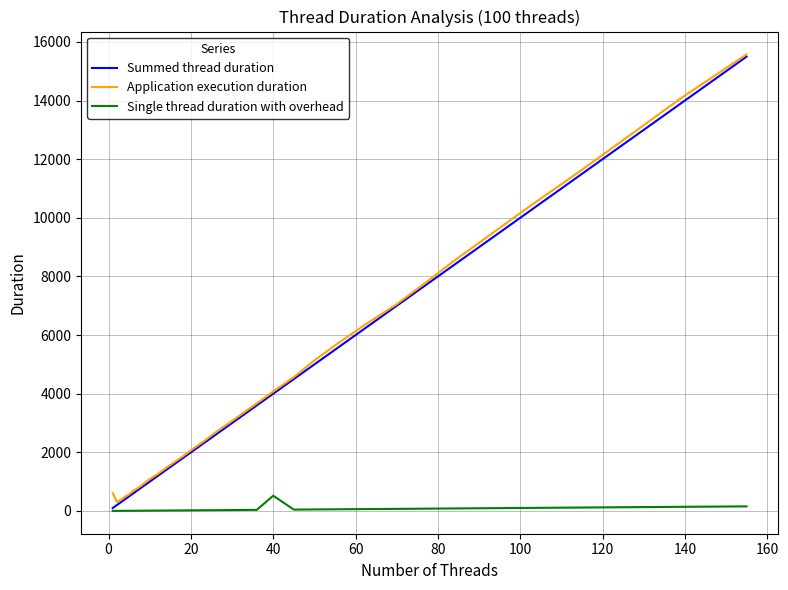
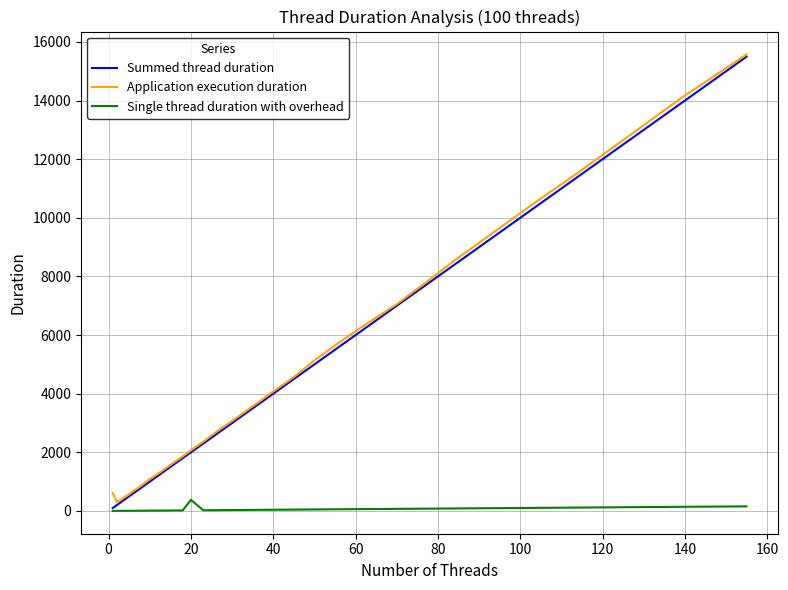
  {
    "Single thread duration with overhead": {
-     "20": 0,
-     "40": 500
+     "20": 400,
+     "40": 0
    }
  }
